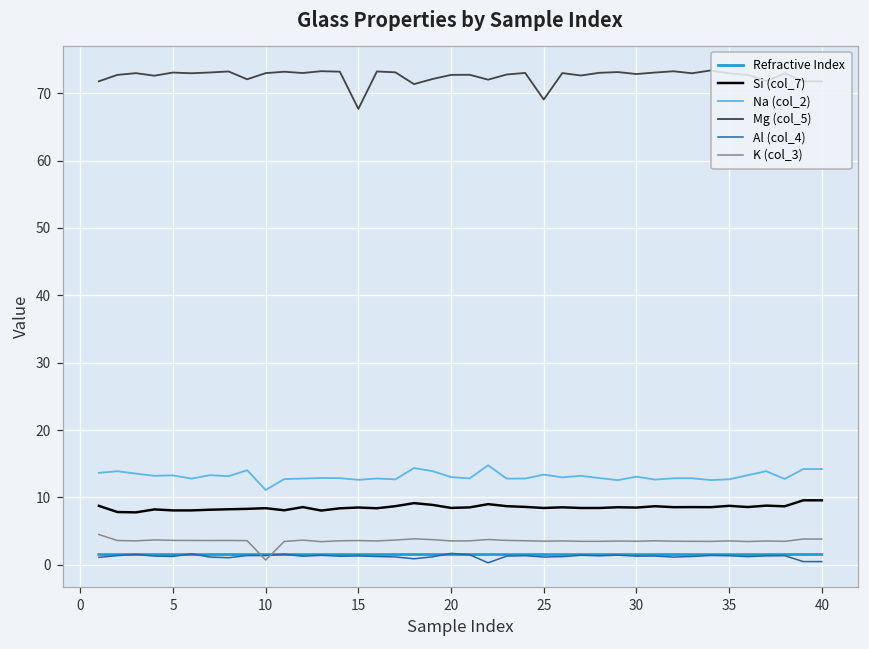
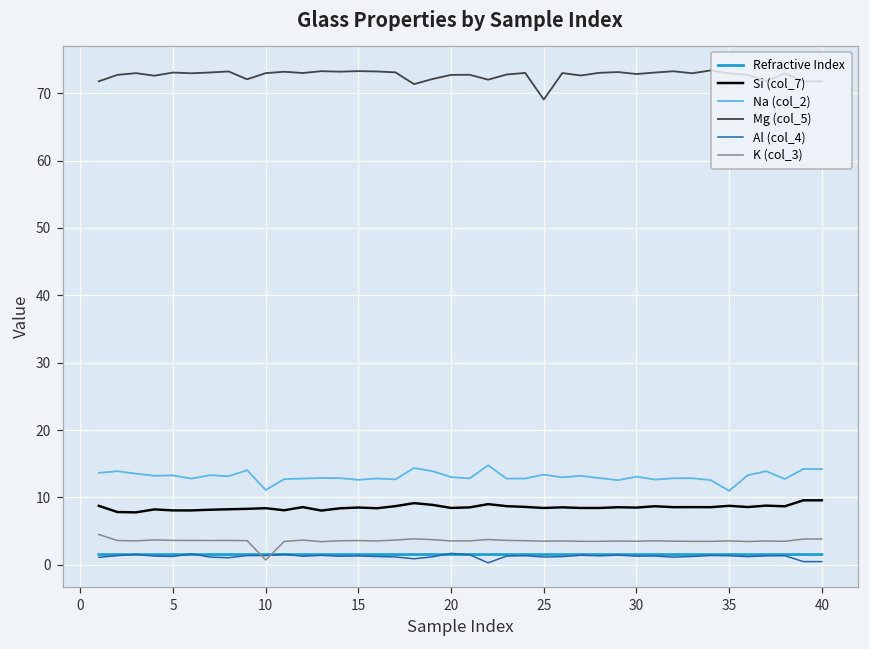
  {
    "Refractive Index": {
      "40": 2
    },
    "Si (col_7)": {
      "5": 8,
      "10": 8,
      "15": 9,
      "20": 8,
      "25": 8,
      "30": 8,
      "35": 9,
      "40": 10
    },
    "Na (col_2)": {
      "5": 13,
      "10": 11,
      "15": 13,
      "20": 13,
      "25": 13,
      "30": 13,
-     "35": 13,
+     "35": 11,
      "40": 14
    },
    "Mg (col_5)": {
      "5": 73,
      "10": 73,
-     "15": 68,
+     "15": 73,
      "20": 73,
      "25": 69,
      "30": 73
    },
    "Al (col_4)": {
      "40": 0
    },
    "K (col_3)": {
      "5": 4,
      "10": 1,
      "15": 4,
      "20": 4,
      "25": 4,
      "30": 3,
      "35": 4,
      "40": 4
    }
  }
